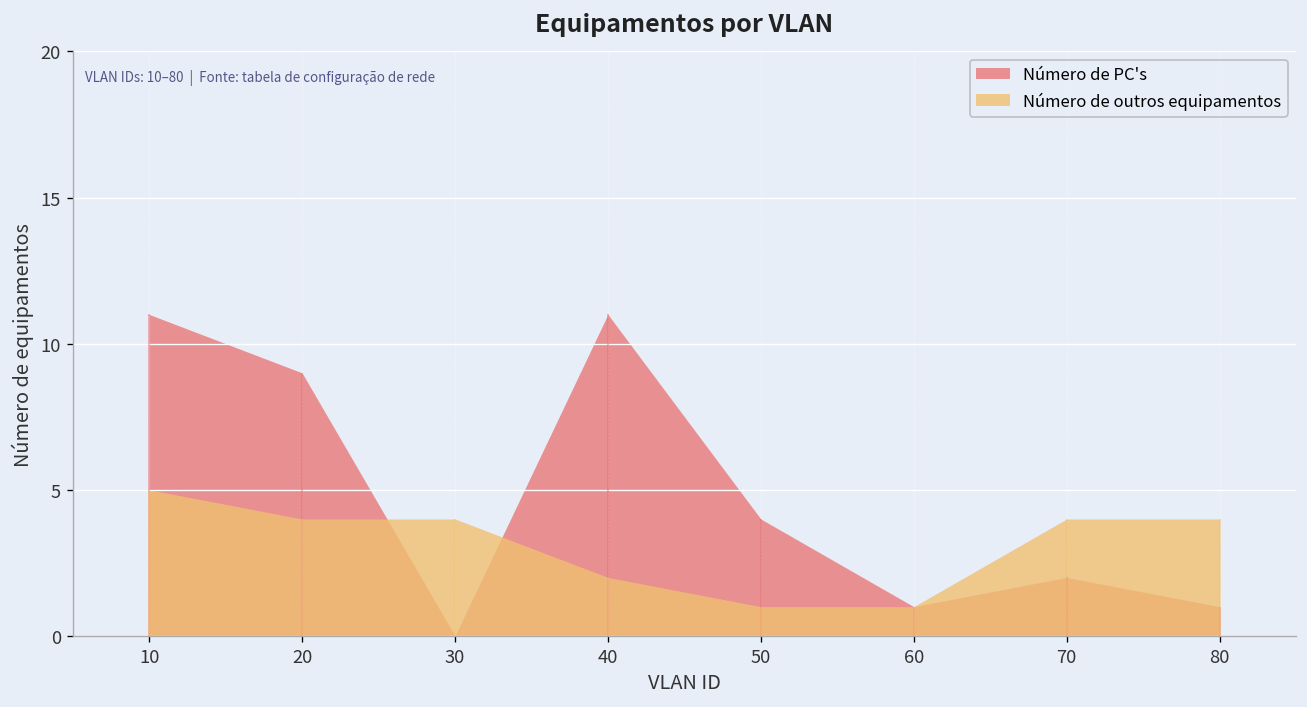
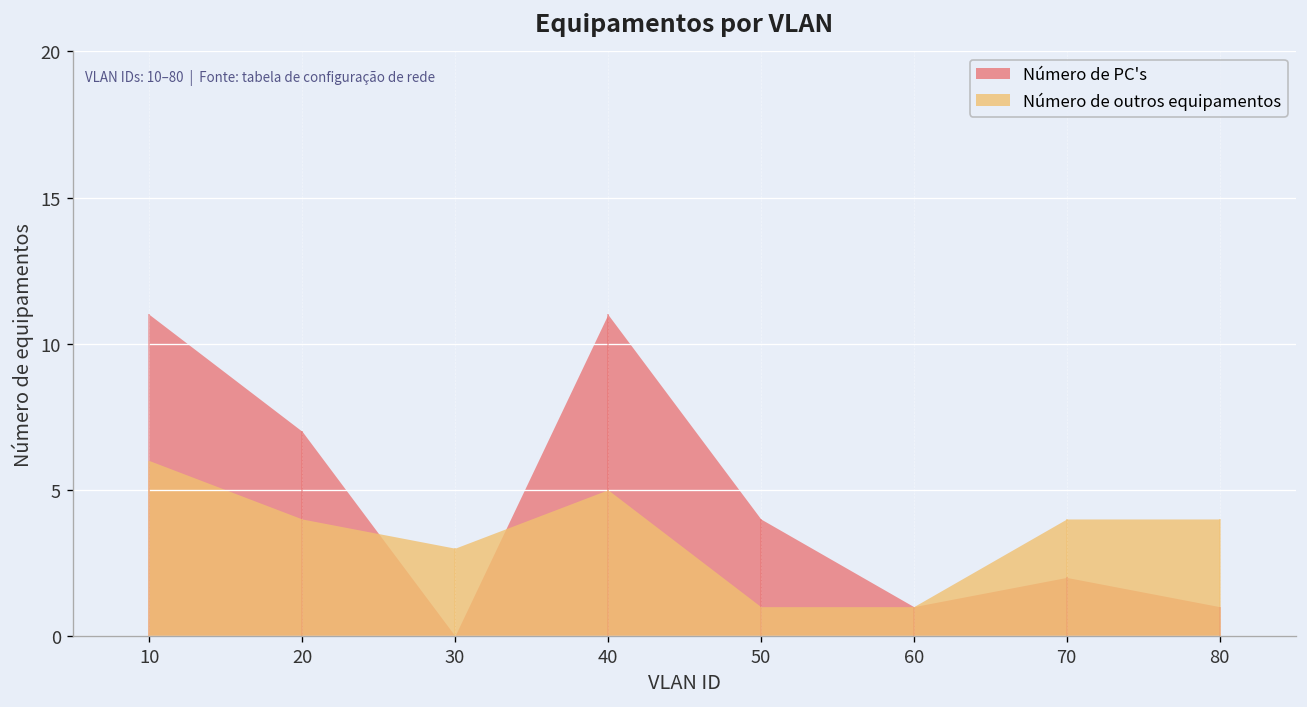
  {
    "Número de PC's": {
      "10": 11,
-     "20": 9,
+     "20": 7,
      "30": 0,
      "40": 11,
      "50": 4,
      "70": 2,
      "80": 1
    },
    "Número de outros equipamentos": {
-     "10": 5,
+     "10": 6,
      "20": 4,
-     "30": 4,
-     "40": 2,
+     "30": 3,
+     "40": 5,
      "50": 1,
      "70": 4,
      "80": 4
    }
  }
